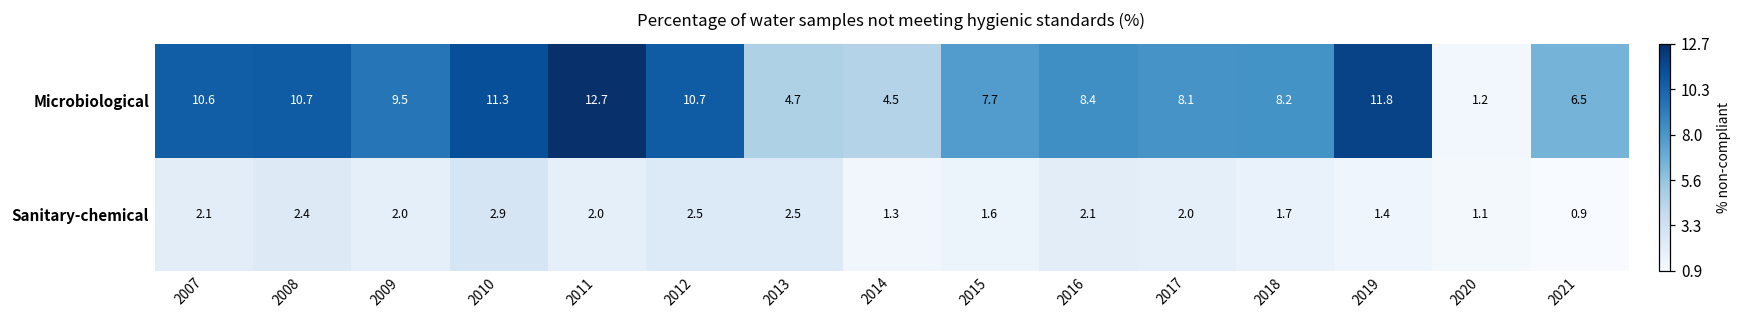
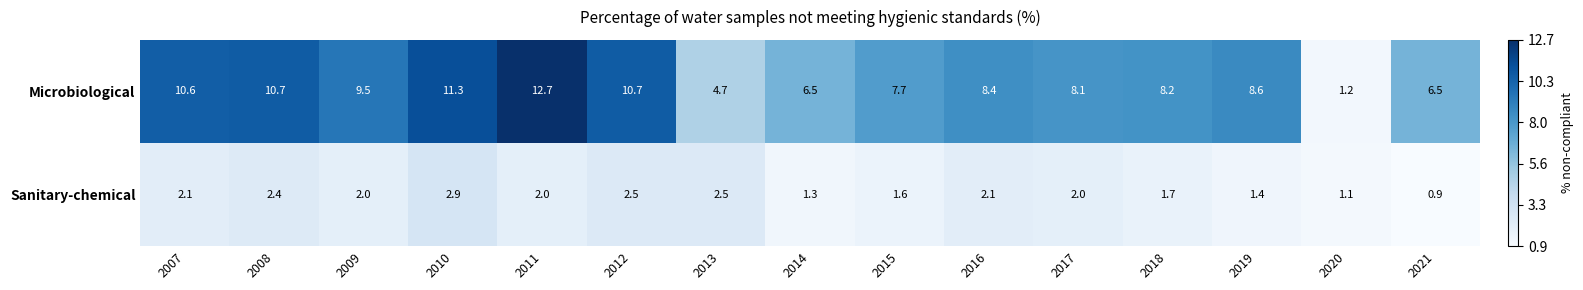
  {
    "Microbiological": {
      "2007": 10.6,
      "2008": 10.7,
      "2009": 9.5,
      "2010": 11.3,
      "2011": 12.7,
      "2012": 10.7,
      "2013": 4.7,
-     "2014": 4.5,
+     "2014": 6.5,
      "2015": 7.7,
      "2016": 8.4,
      "2017": 8.1,
      "2018": 8.2,
-     "2019": 11.8,
+     "2019": 8.6,
      "2020": 1.2,
      "2021": 6.5
    },
    "Sanitary-chemical": {
      "2007": 2.1,
      "2008": 2.4,
      "2009": 2.0,
      "2010": 2.9,
      "2011": 2.0,
      "2012": 2.5,
      "2013": 2.5,
      "2014": 1.3,
      "2015": 1.6,
      "2016": 2.1,
      "2017": 2.0,
      "2018": 1.7,
      "2019": 1.4,
      "2020": 1.1,
      "2021": 0.9
    }
  }
